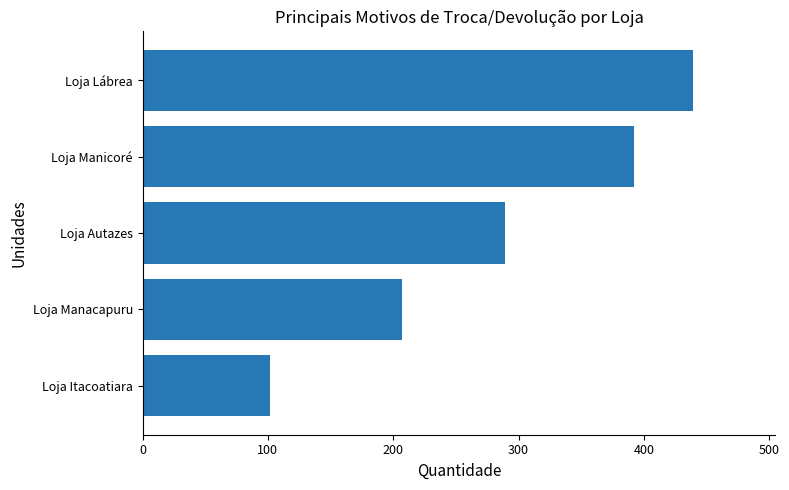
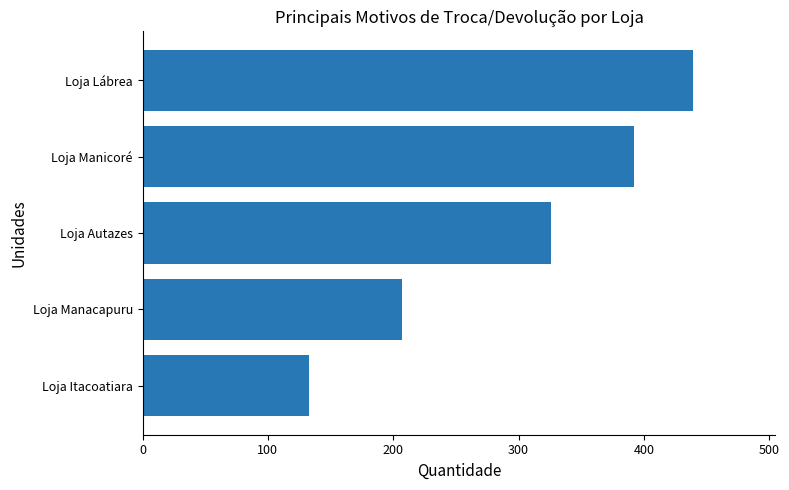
  {
    "Loja Lábrea": 439,
    "Loja Manicoré": 392,
-   "Loja Autazes": 289,
+   "Loja Autazes": 326,
    "Loja Manacapuru": 207,
-   "Loja Itacoatiara": 102
+   "Loja Itacoatiara": 133
  }
